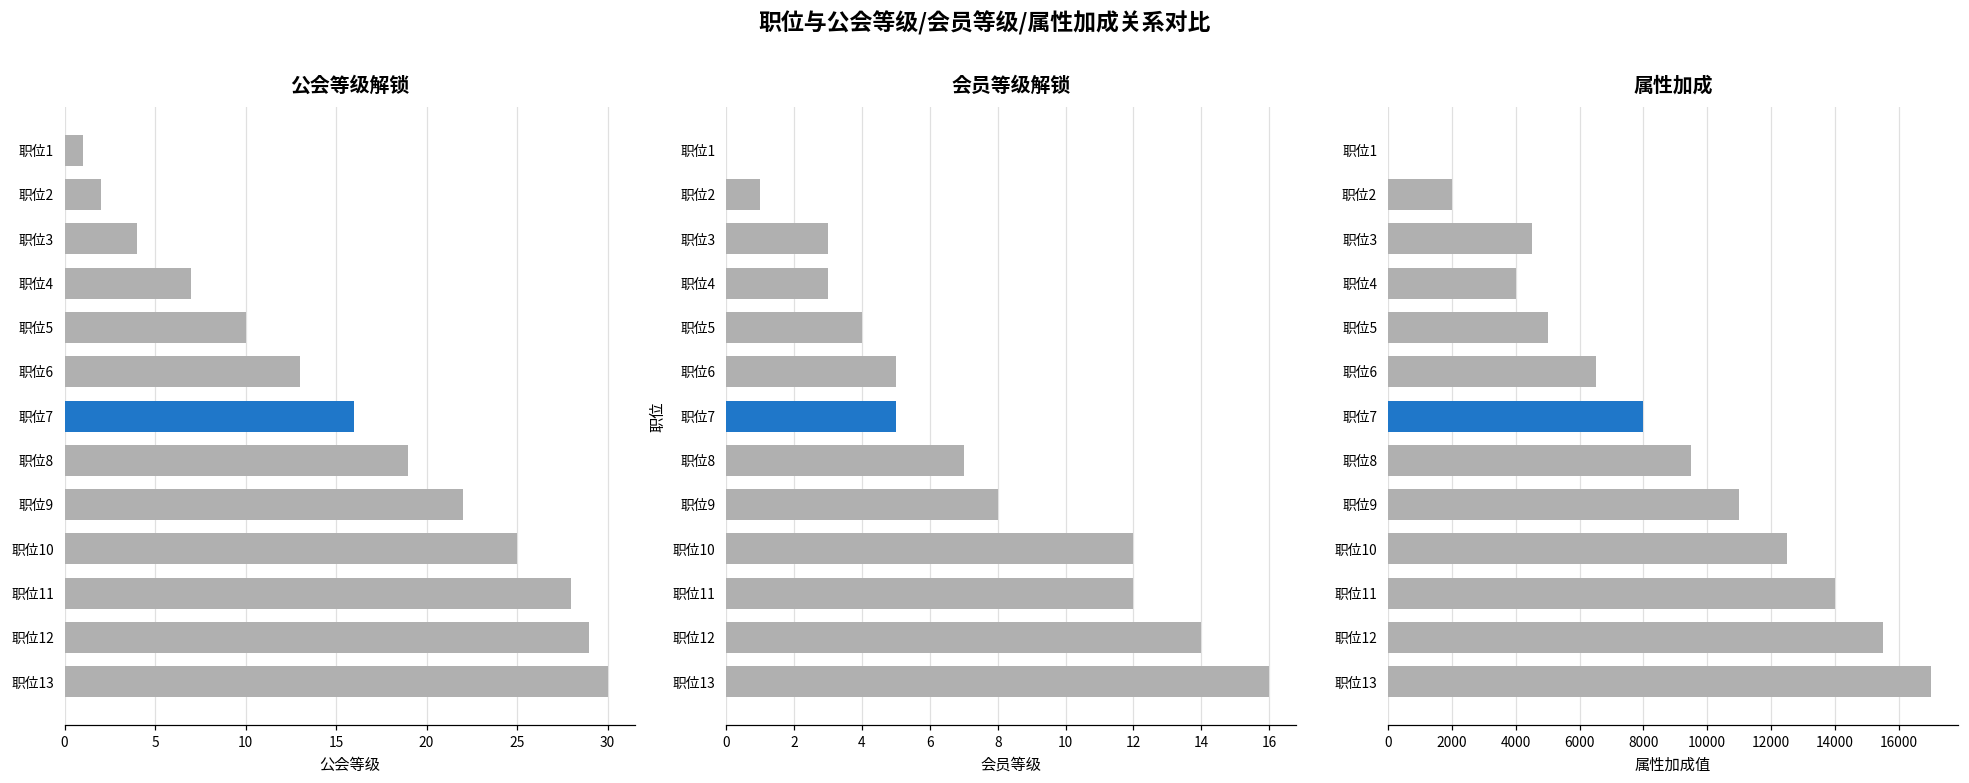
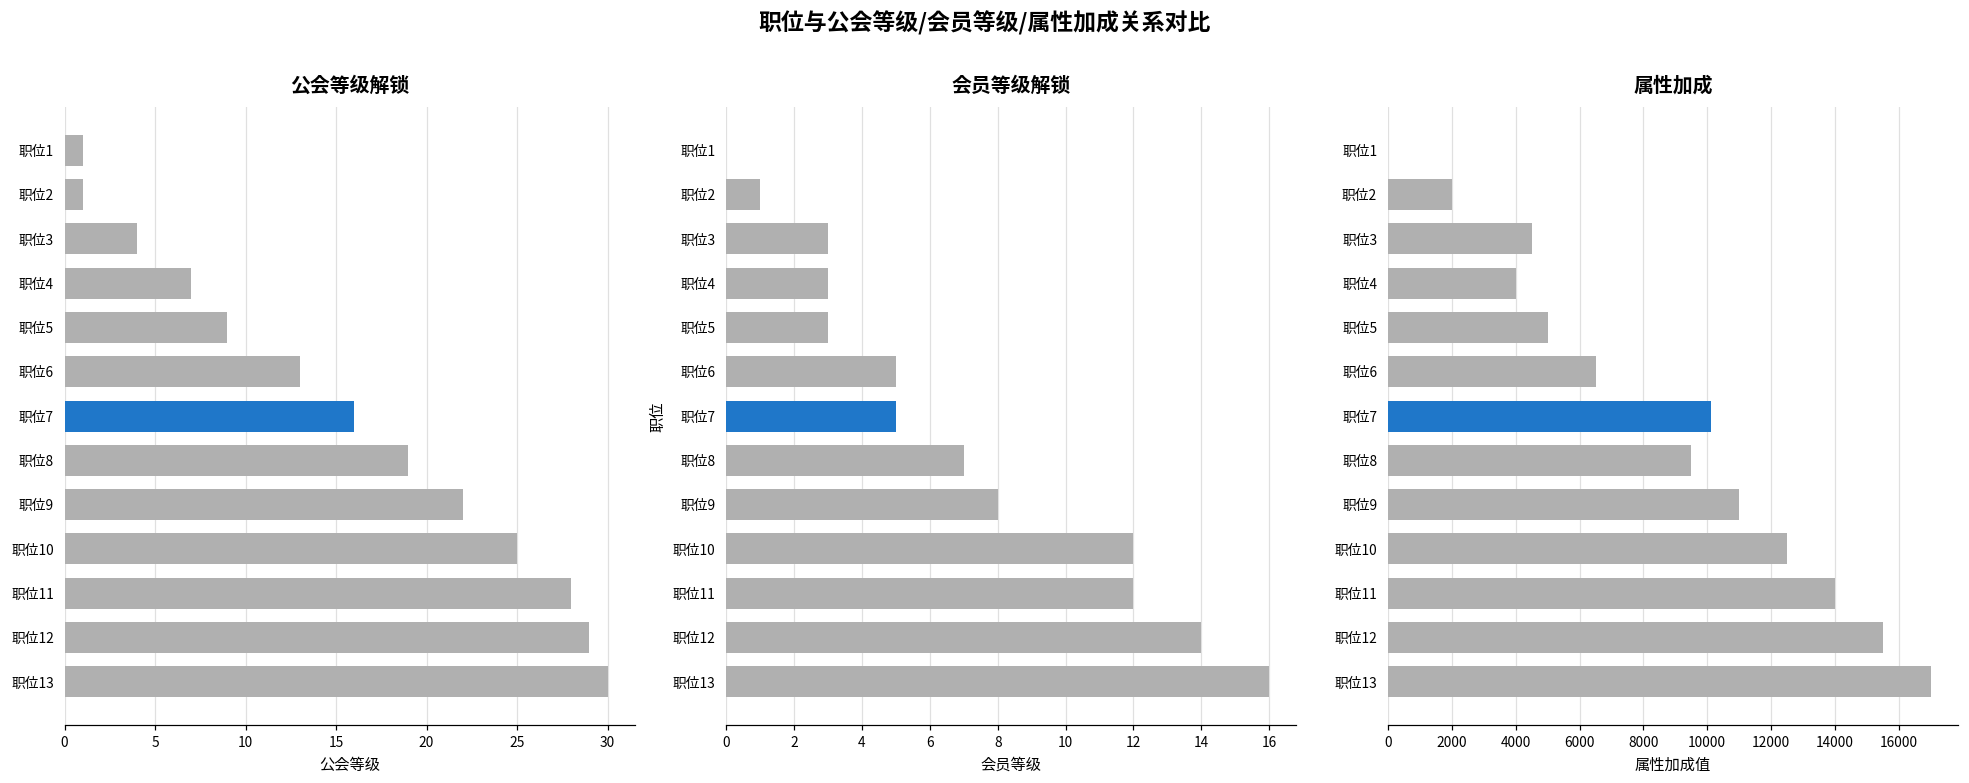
  {
    "公会等级解锁": {
      "职位1": 1,
-     "职位2": 2,
+     "职位2": 1,
      "职位3": 4,
      "职位4": 7,
-     "职位5": 10,
+     "职位5": 9,
      "职位6": 13,
      "职位7": 16,
      "职位8": 19,
      "职位9": 22,
      "职位10": 25,
      "职位11": 28,
      "职位12": 29,
      "职位13": 30
    },
    "会员等级解锁": {
      "职位1": 0,
      "职位2": 1,
      "职位3": 3,
      "职位4": 3,
-     "职位5": 4,
+     "职位5": 3,
      "职位6": 5,
      "职位7": 5,
      "职位8": 7,
      "职位9": 8,
      "职位10": 12,
      "职位11": 12,
      "职位12": 14,
      "职位13": 16
    },
    "属性加成": {
      "职位1": 0,
      "职位2": 2000,
      "职位3": 4500,
      "职位4": 4000,
      "职位5": 5000,
      "职位6": 6500,
-     "职位7": 8000,
+     "职位7": 10100,
      "职位8": 9500,
      "职位9": 11000,
      "职位10": 12500,
      "职位11": 14000,
      "职位12": 15500,
      "职位13": 17000
    }
  }
